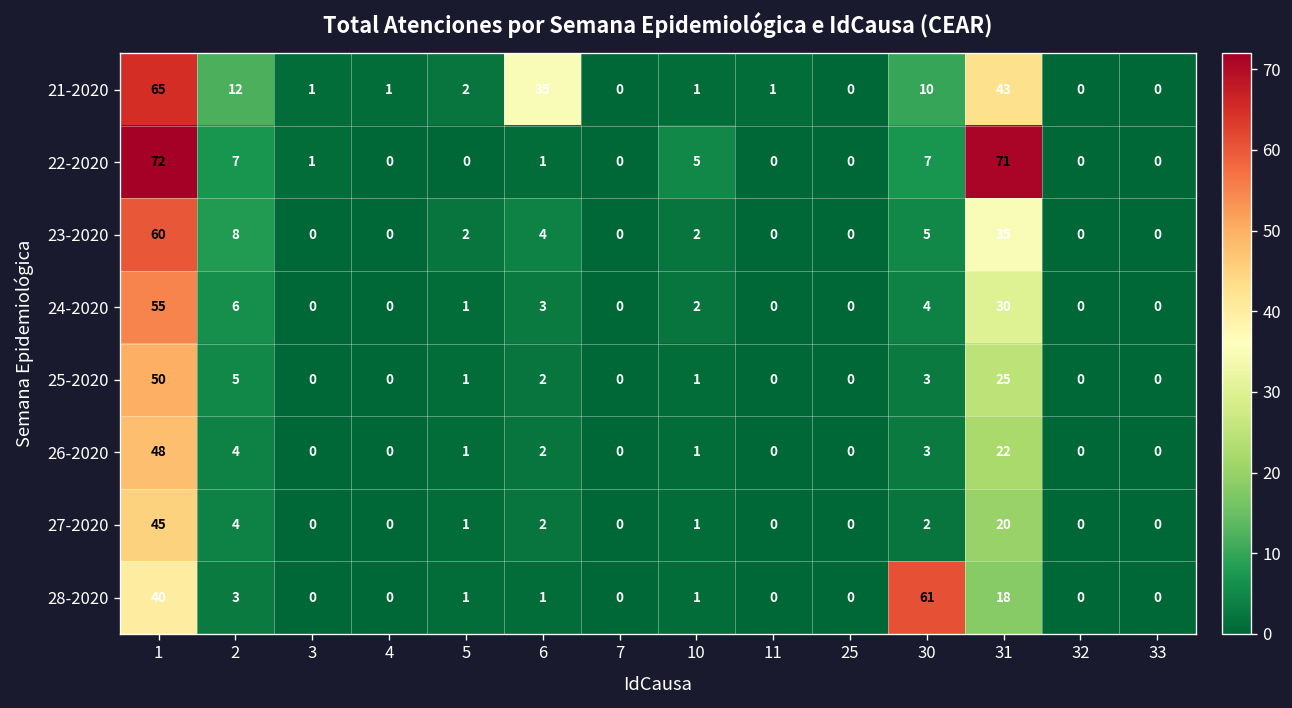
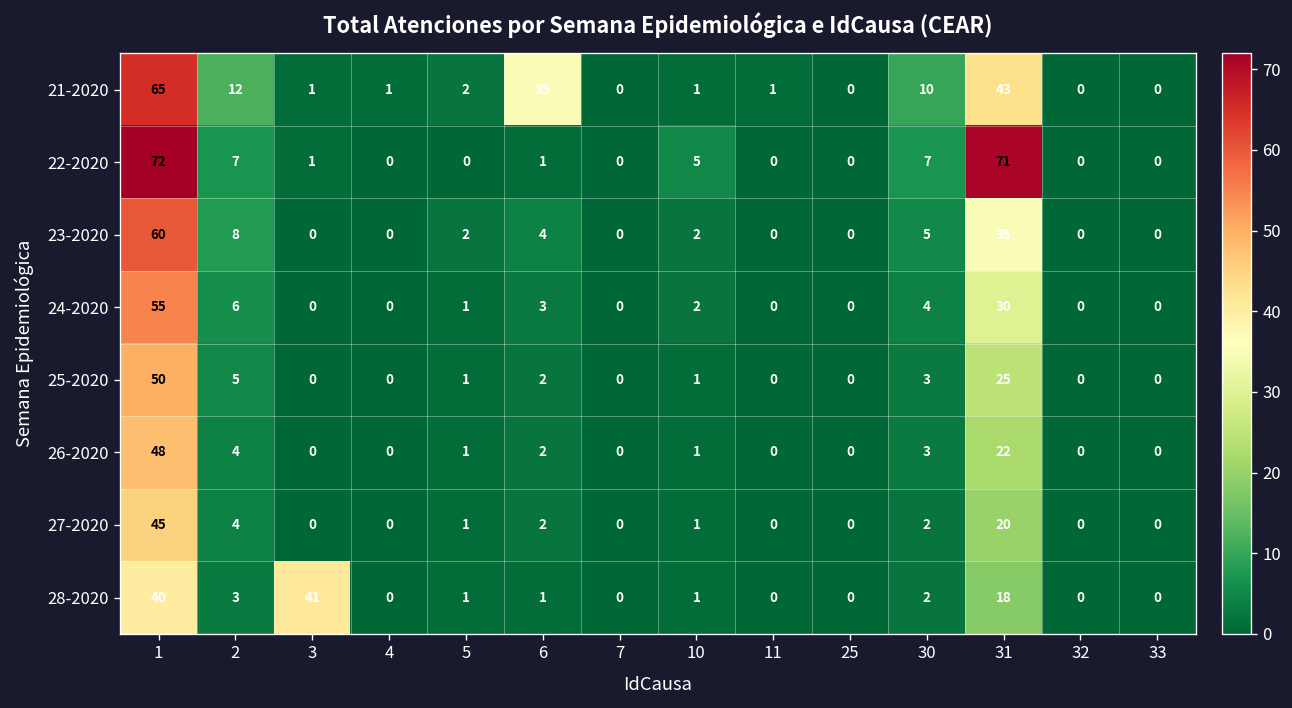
  {
    "21-2020": {
      "1": 65,
      "2": 12,
      "3": 1,
      "4": 1,
      "5": 2,
      "6": 35,
      "7": 0,
      "10": 1,
      "11": 1,
      "25": 0,
      "30": 10,
      "31": 43,
      "32": 0,
      "33": 0
    },
    "22-2020": {
      "1": 72,
      "2": 7,
      "3": 1,
      "4": 0,
      "5": 0,
      "6": 1,
      "7": 0,
      "10": 5,
      "11": 0,
      "25": 0,
      "30": 7,
      "31": 71,
      "32": 0,
      "33": 0
    },
    "23-2020": {
      "1": 60,
      "2": 8,
      "3": 0,
      "4": 0,
      "5": 2,
      "6": 4,
      "7": 0,
      "10": 2,
      "11": 0,
      "25": 0,
      "30": 5,
      "31": 35,
      "32": 0,
      "33": 0
    },
    "24-2020": {
      "1": 55,
      "2": 6,
      "3": 0,
      "4": 0,
      "5": 1,
      "6": 3,
      "7": 0,
      "10": 2,
      "11": 0,
      "25": 0,
      "30": 4,
      "31": 30,
      "32": 0,
      "33": 0
    },
    "25-2020": {
      "1": 50,
      "2": 5,
      "3": 0,
      "4": 0,
      "5": 1,
      "6": 2,
      "7": 0,
      "10": 1,
      "11": 0,
      "25": 0,
      "30": 3,
      "31": 25,
      "32": 0,
      "33": 0
    },
    "26-2020": {
      "1": 48,
      "2": 4,
      "3": 0,
      "4": 0,
      "5": 1,
      "6": 2,
      "7": 0,
      "10": 1,
      "11": 0,
      "25": 0,
      "30": 3,
      "31": 22,
      "32": 0,
      "33": 0
    },
    "27-2020": {
      "1": 45,
      "2": 4,
      "3": 0,
      "4": 0,
      "5": 1,
      "6": 2,
      "7": 0,
      "10": 1,
      "11": 0,
      "25": 0,
      "30": 2,
      "31": 20,
      "32": 0,
      "33": 0
    },
    "28-2020": {
      "1": 40,
      "2": 3,
-     "3": 0,
+     "3": 41,
      "4": 0,
      "5": 1,
      "6": 1,
      "7": 0,
      "10": 1,
      "11": 0,
      "25": 0,
-     "30": 61,
+     "30": 2,
      "31": 18,
      "32": 0,
      "33": 0
    }
  }
